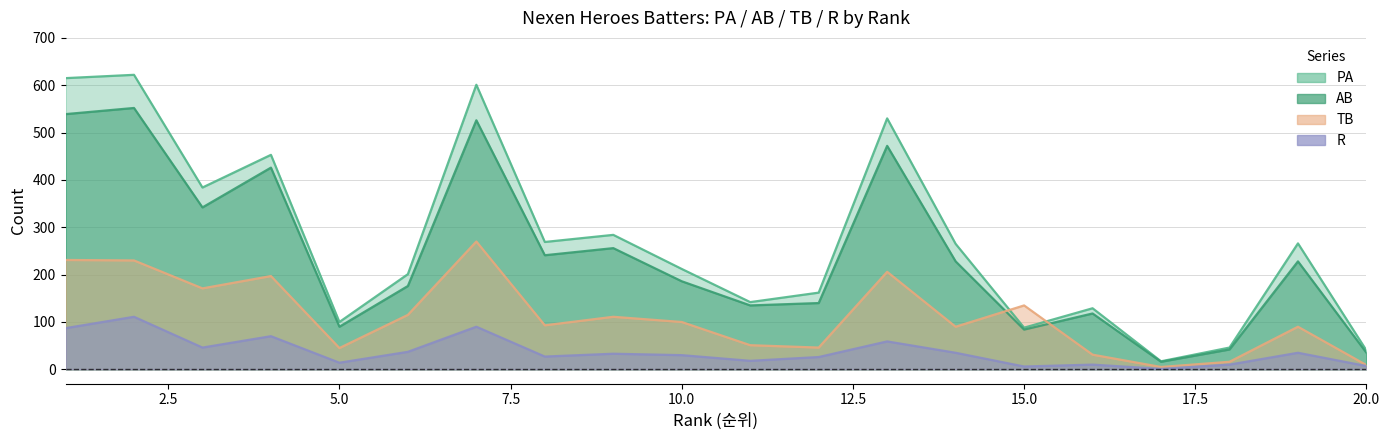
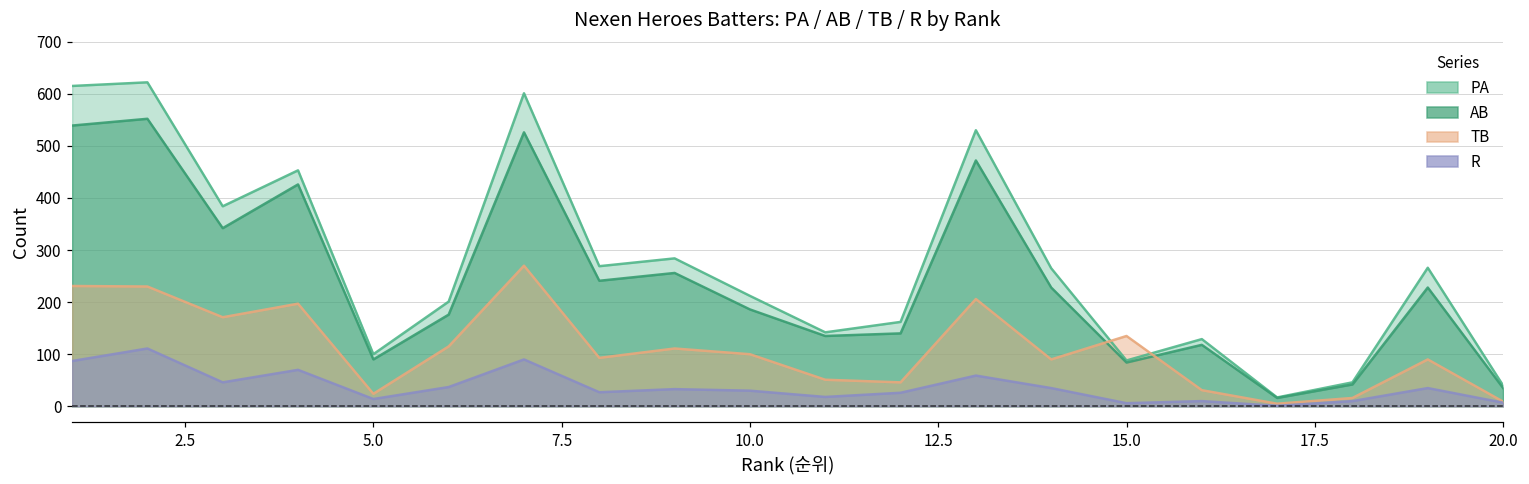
  {
    "TB": {
-     "5.0": 50,
+     "5.0": 20,
      "10.0": 100,
      "15.0": 140
    }
  }
